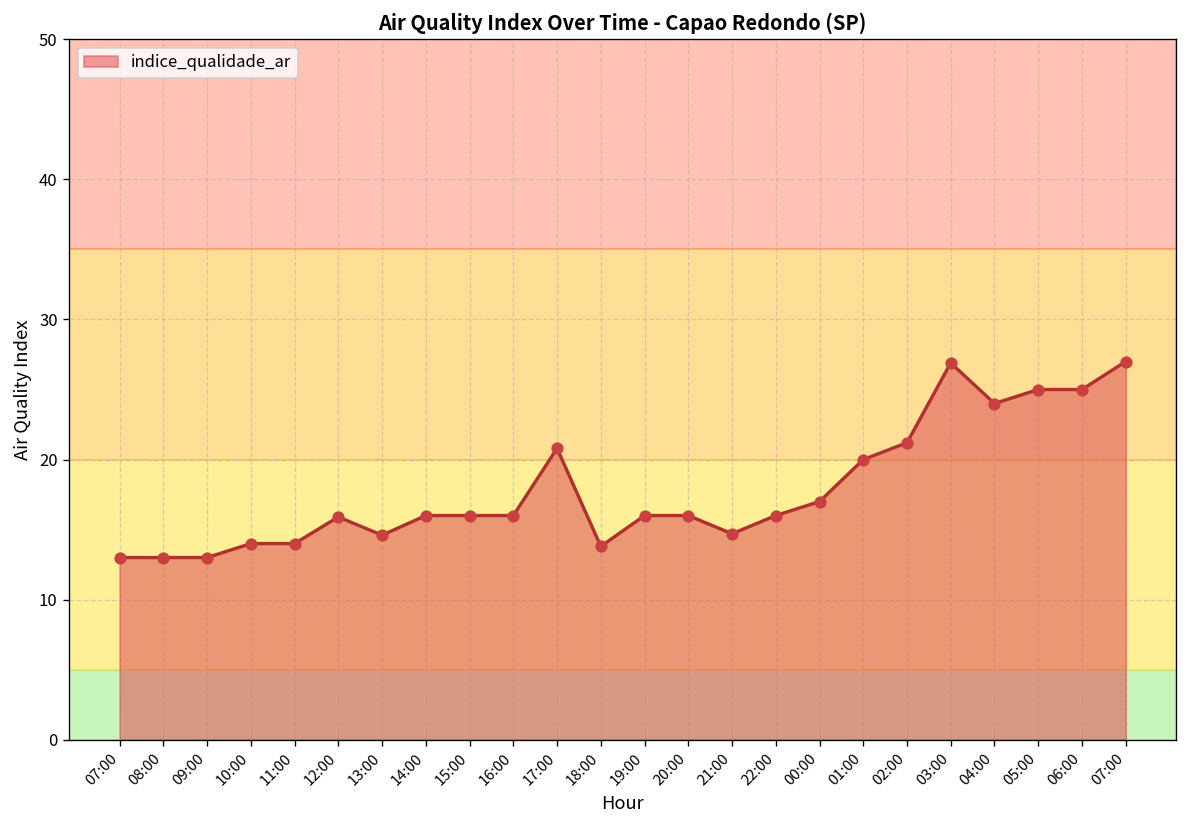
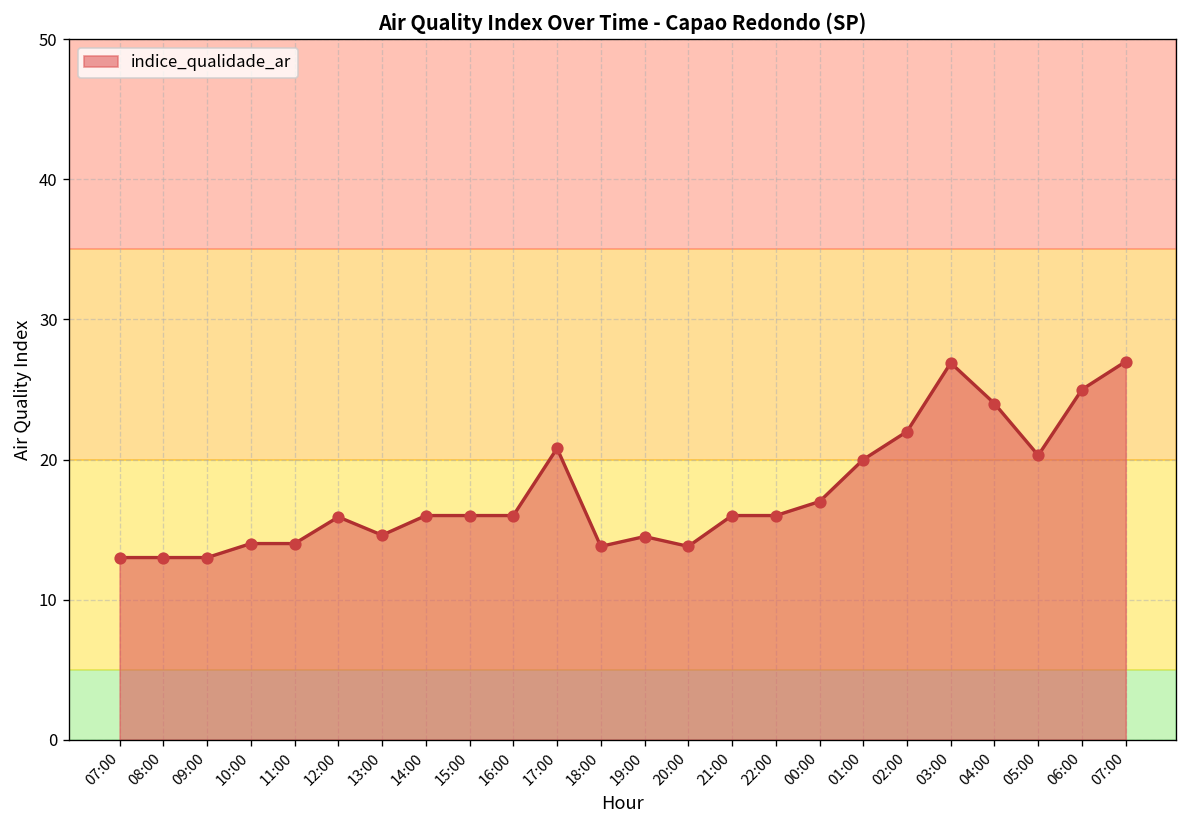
  {
    "08:00": 13.0,
    "09:00": 13.0,
    "10:00": 14.0,
    "11:00": 14.0,
    "12:00": 15.9,
    "13:00": 14.6,
    "14:00": 16.0,
    "15:00": 16.0,
    "16:00": 16.0,
    "17:00": 20.8,
    "18:00": 13.8,
-   "19:00": 16.0,
-   "20:00": 16.0,
-   "21:00": 14.7,
+   "19:00": 14.5,
+   "20:00": 13.8,
+   "21:00": 16.0,
    "22:00": 16.0,
    "00:00": 17.0,
    "01:00": 20.0,
-   "02:00": 21.2,
+   "02:00": 22.0,
    "03:00": 26.9,
    "04:00": 24.0,
-   "05:00": 25.0,
+   "05:00": 20.3,
    "06:00": 25.0
  }
